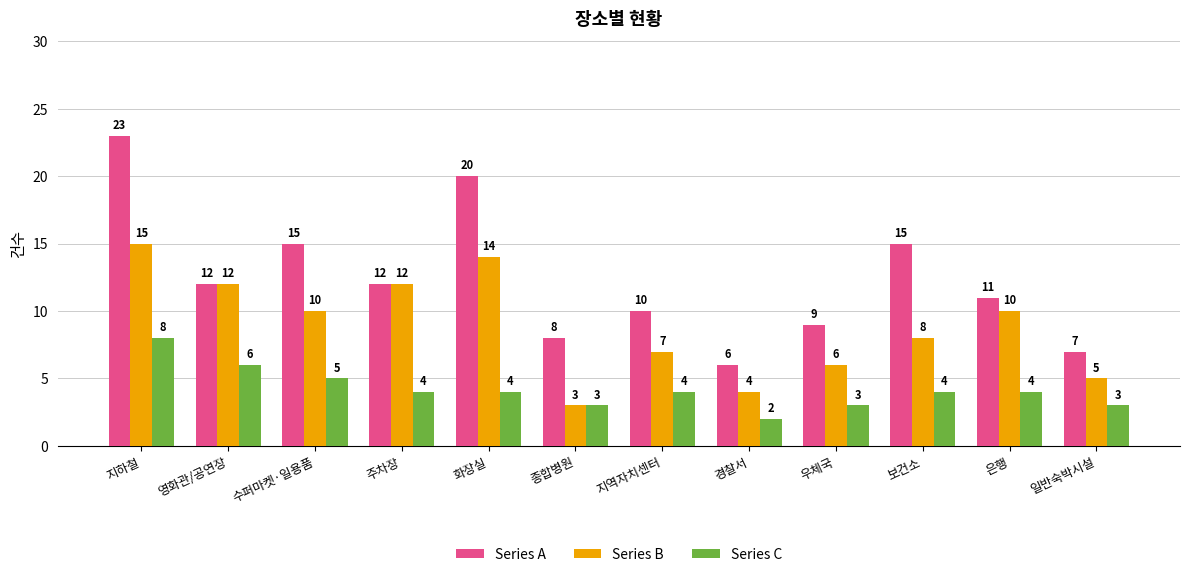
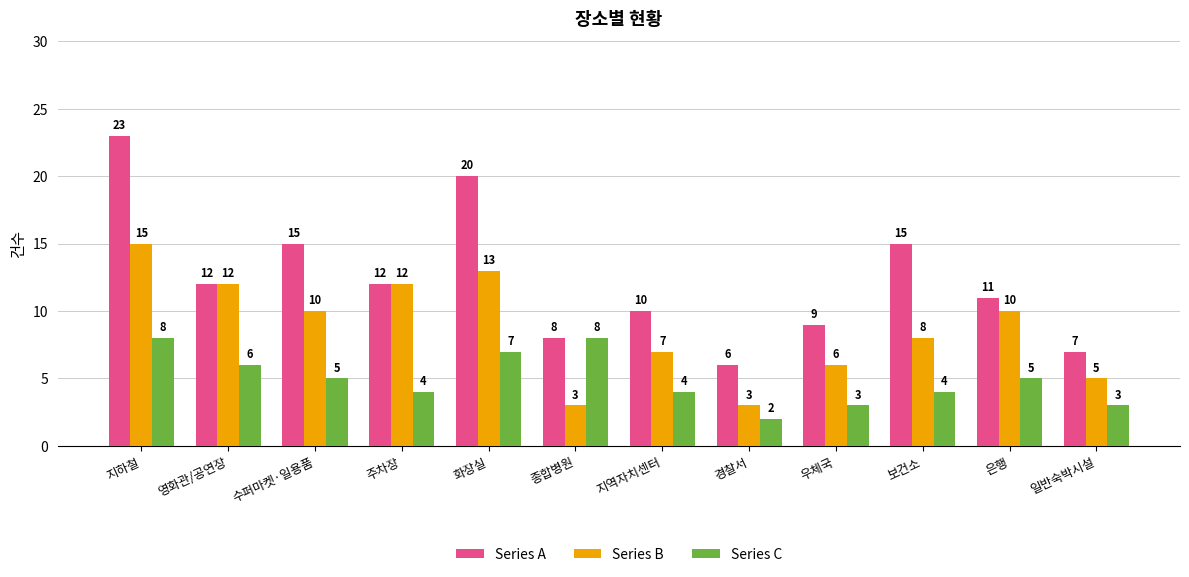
  {
    "Series A": {
      "지하철": 23,
      "영화관/공연장": 12,
      "수퍼마켓·일용품": 15,
      "주차장": 12,
      "화장실": 20,
      "종합병원": 8,
      "지역자치센터": 10,
      "경찰서": 6,
      "우체국": 9,
      "보건소": 15,
      "은행": 11,
      "일반숙박시설": 7
    },
    "Series B": {
      "지하철": 15,
      "영화관/공연장": 12,
      "수퍼마켓·일용품": 10,
      "주차장": 12,
-     "화장실": 14,
+     "화장실": 13,
      "종합병원": 3,
      "지역자치센터": 7,
-     "경찰서": 4,
+     "경찰서": 3,
      "우체국": 6,
      "보건소": 8,
      "은행": 10,
      "일반숙박시설": 5
    },
    "Series C": {
      "지하철": 8,
      "영화관/공연장": 6,
      "수퍼마켓·일용품": 5,
      "주차장": 4,
-     "화장실": 4,
-     "종합병원": 3,
+     "화장실": 7,
+     "종합병원": 8,
      "지역자치센터": 4,
      "경찰서": 2,
      "우체국": 3,
      "보건소": 4,
-     "은행": 4,
+     "은행": 5,
      "일반숙박시설": 3
    }
  }
